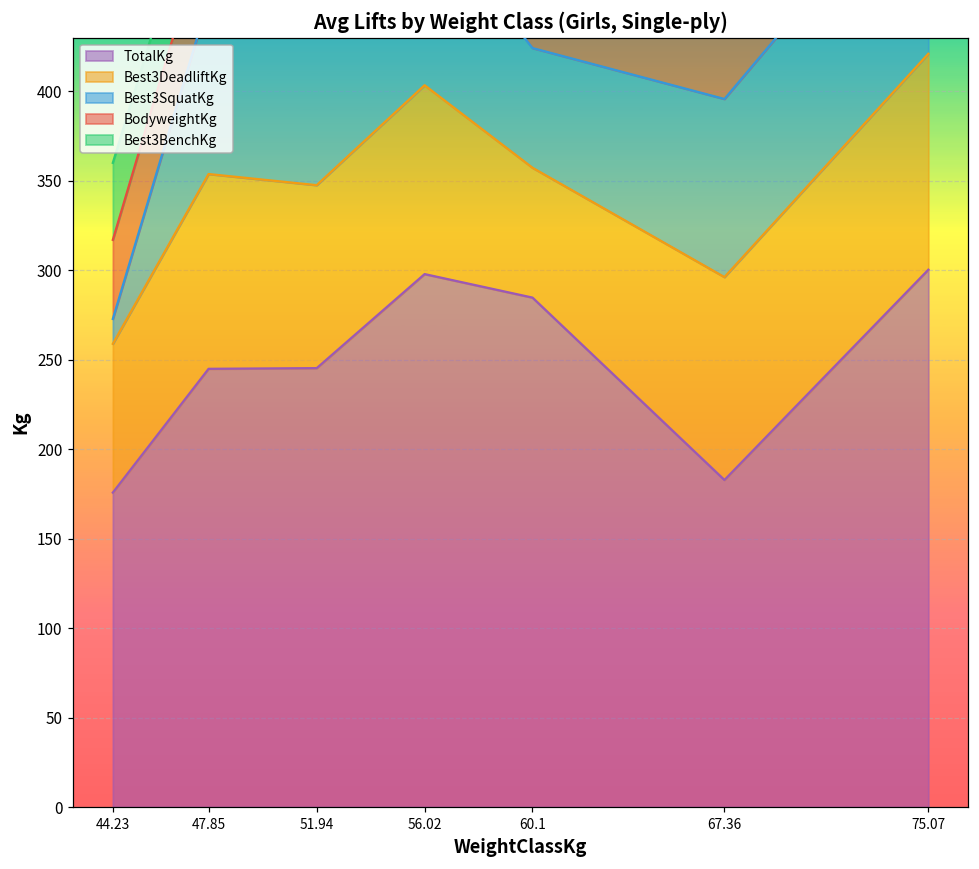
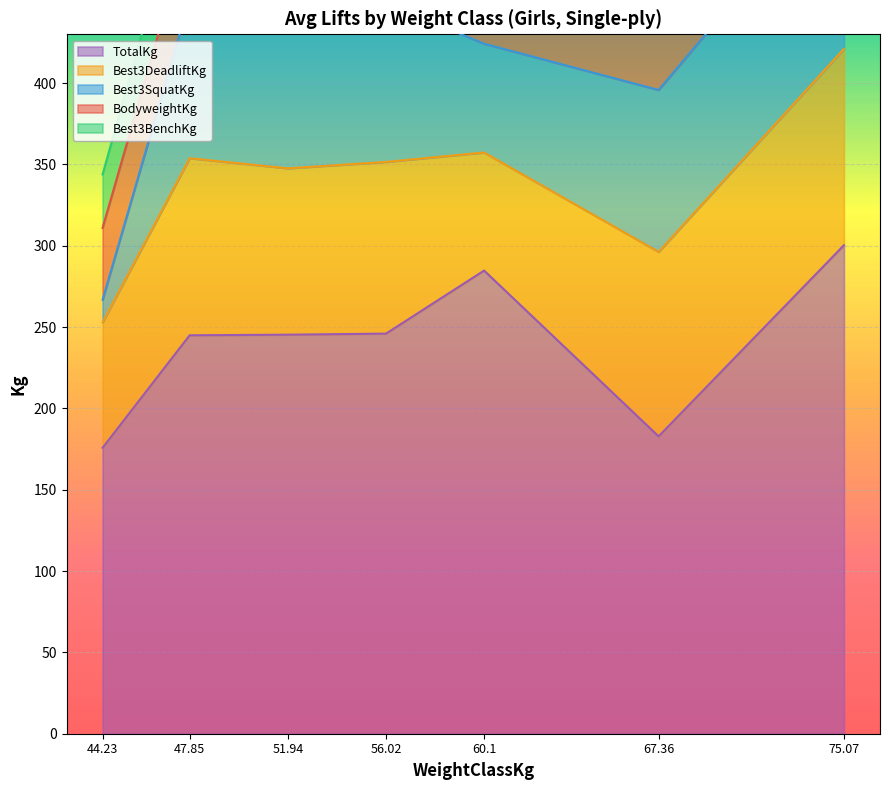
  {
    "TotalKg": {
      "44.23": 176,
      "47.85": 245,
      "51.94": 245,
-     "56.02": 298,
+     "56.02": 246,
      "60.1": 285,
      "67.36": 183,
      "75.07": 300
    },
    "Best3DeadliftKg": {
-     "44.23": 83,
+     "44.23": 77,
      "47.85": 109,
      "51.94": 102,
      "56.02": 106,
      "60.1": 73,
      "67.36": 113,
      "75.07": 121
    },
    "Best3SquatKg": {
      "44.23": 14,
      "60.1": 67,
      "67.36": 100
    },
    "BodyweightKg": {
      "44.23": 44
    },
    "Best3BenchKg": {
-     "44.23": 43
+     "44.23": 33
    }
  }
